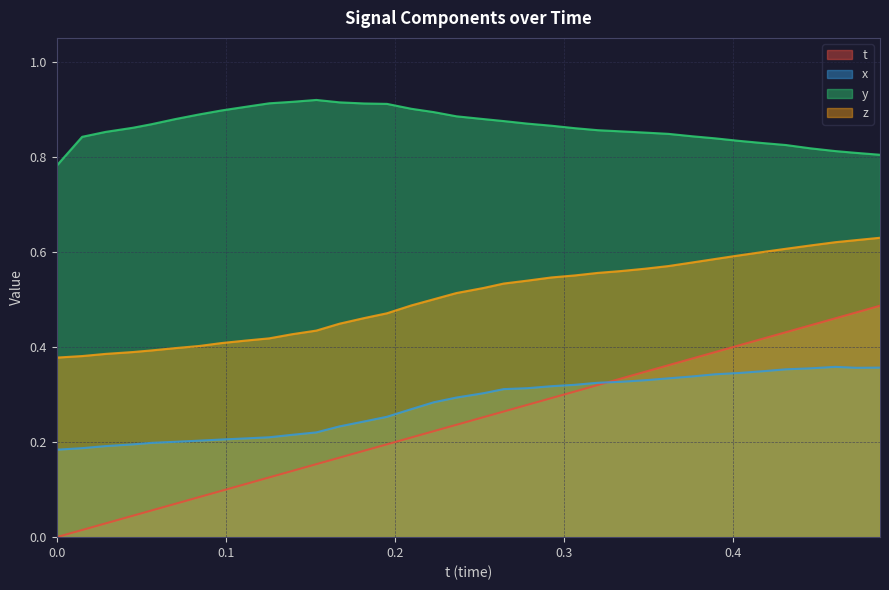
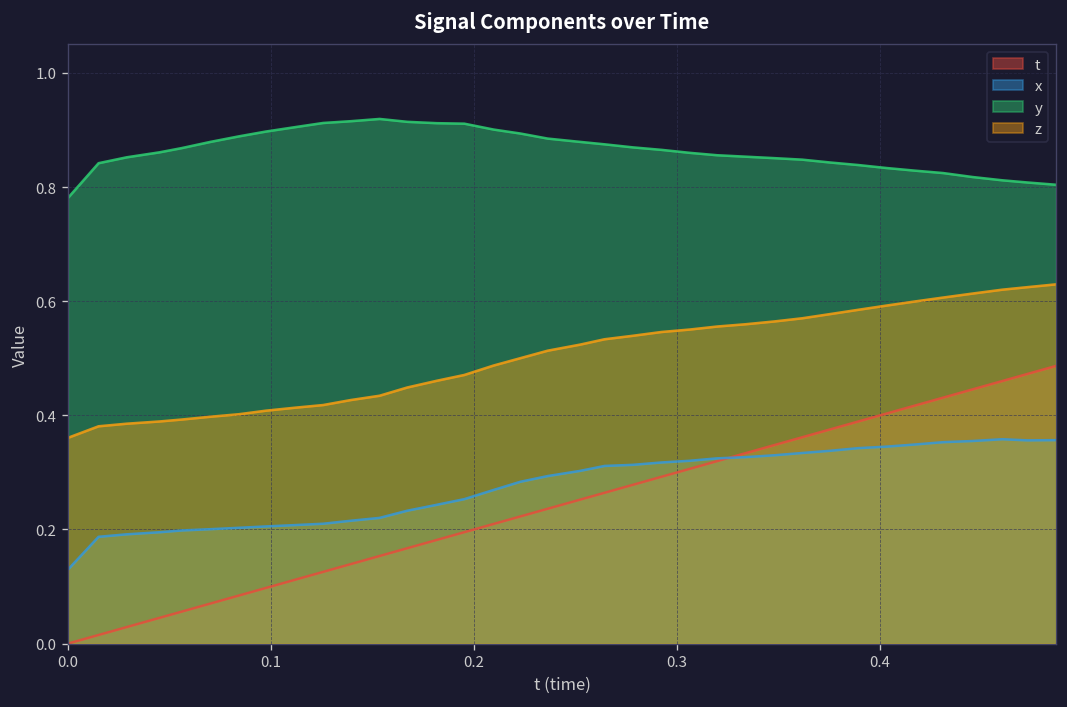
  {
    "t": {
      "0.0": 0.00
    },
    "x": {
-     "0.0": 0.18
+     "0.0": 0.13
    },
    "y": {
      "0.0": 0.78
    },
    "z": {
-     "0.0": 0.38
+     "0.0": 0.36
    }
  }
